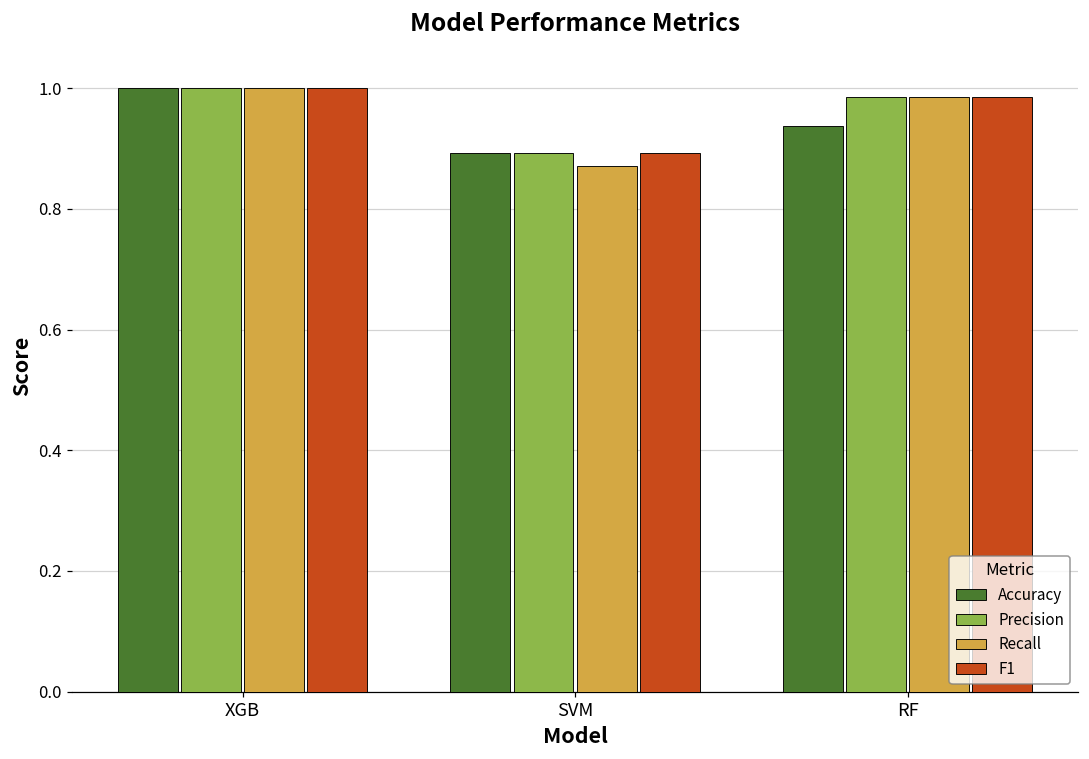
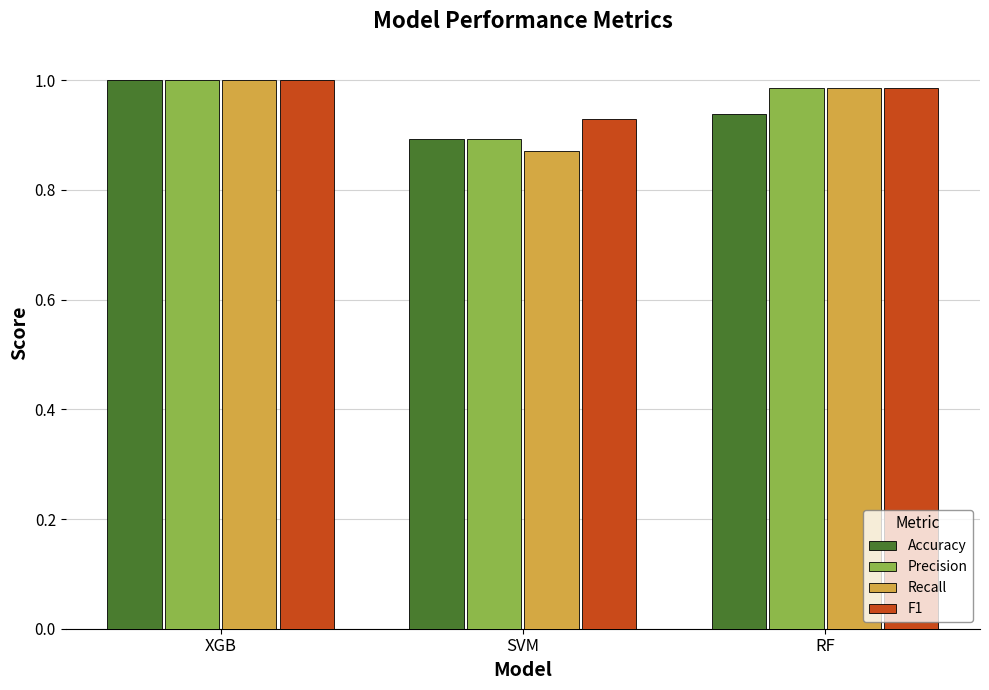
  {
    "Accuracy": {
      "XGB": 1.00,
      "SVM": 0.89,
      "RF": 0.94
    },
    "Precision": {
      "XGB": 1.00,
      "SVM": 0.89,
      "RF": 0.99
    },
    "Recall": {
      "XGB": 1.00,
      "SVM": 0.87,
      "RF": 0.99
    },
    "F1": {
      "XGB": 1.00,
-     "SVM": 0.89,
+     "SVM": 0.93,
      "RF": 0.99
    }
  }
